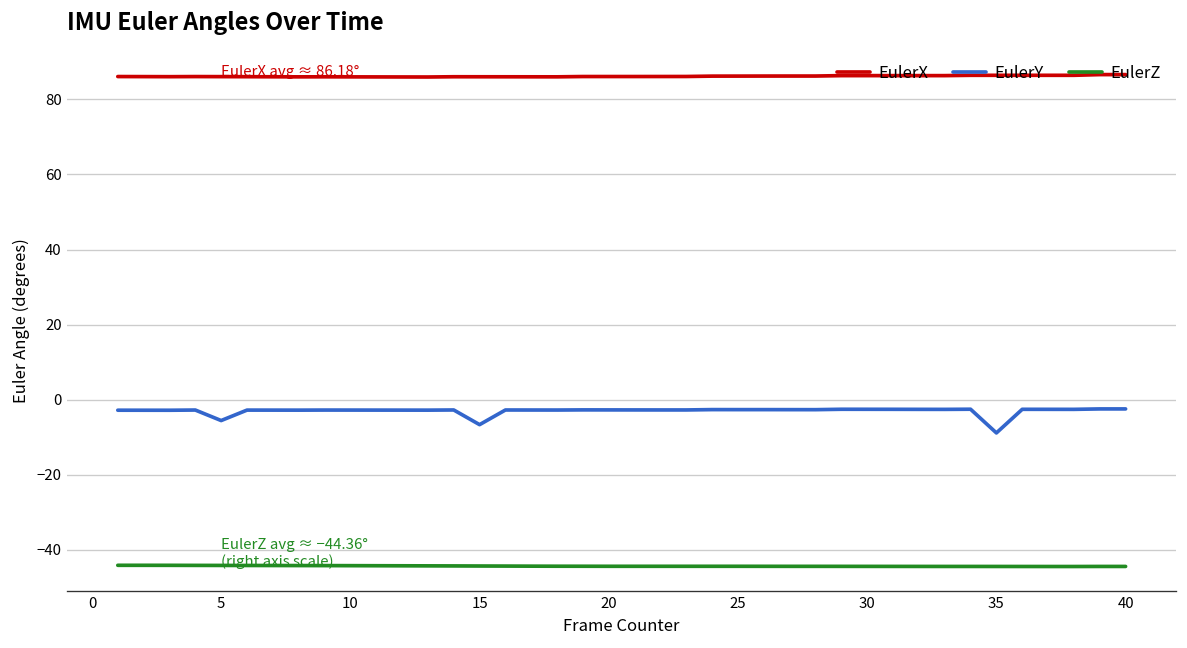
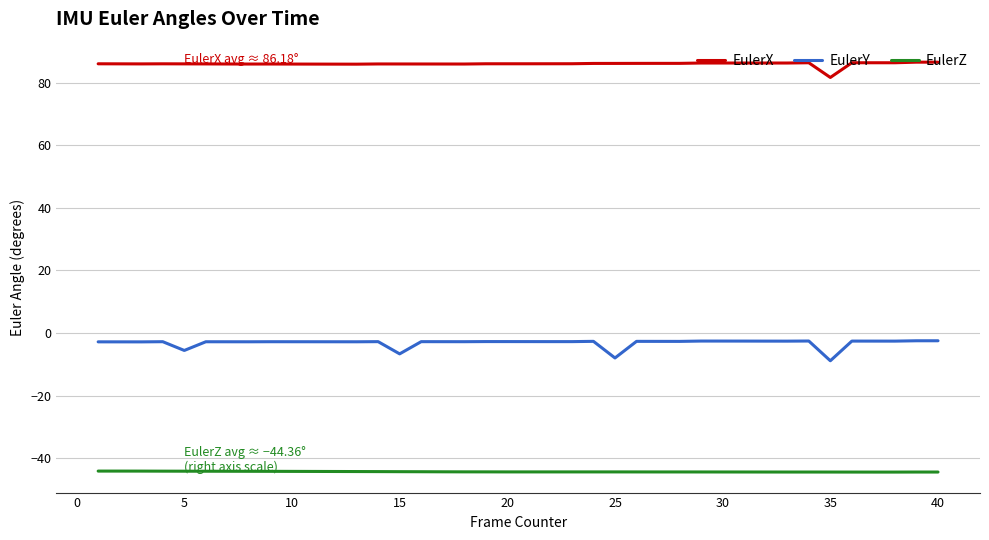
  {
    "EulerX": {
      "15": 86,
      "20": 86,
      "25": 86,
      "30": 86,
-     "35": 86,
+     "35": 82,
      "40": 87
    },
    "EulerY": {
      "5": -6,
      "10": -3,
      "15": -7,
      "20": -3,
-     "25": -3,
+     "25": -8,
      "30": -3,
      "35": -9,
      "40": -2
    },
    "EulerZ": {
      "15": -44,
      "20": -44,
      "25": -44,
      "30": -44,
      "35": -44,
      "40": -44
    }
  }
